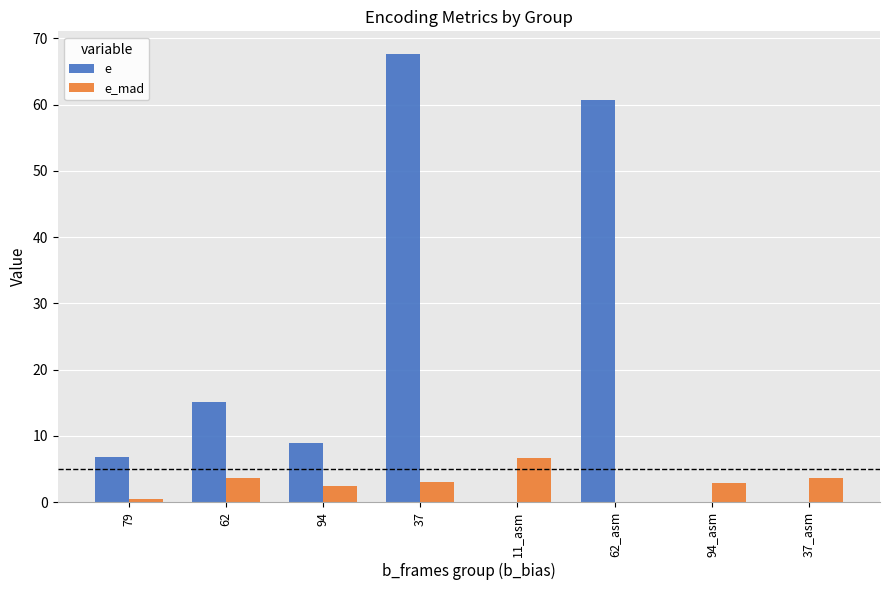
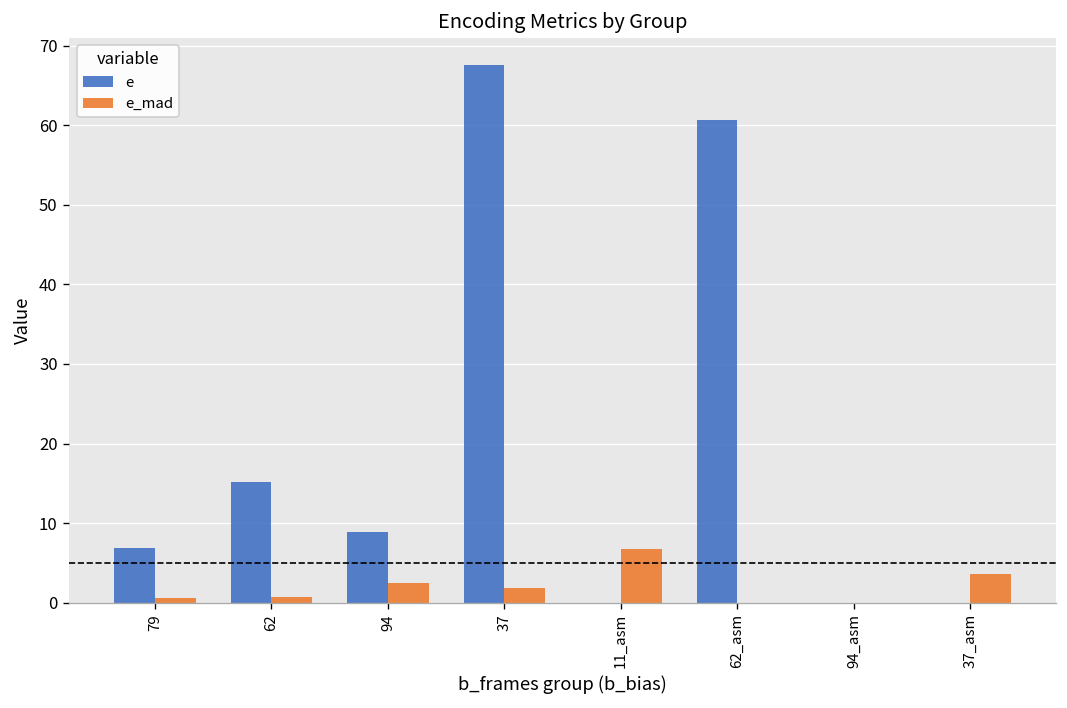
  {
    "e": {
      "79": 7,
      "62": 15,
      "94": 9,
      "37": 68,
      "11_asm": 0,
      "62_asm": 61,
      "94_asm": 0,
      "37_asm": 0
    },
    "e_mad": {
      "79": 1,
-     "62": 4,
+     "62": 1,
      "94": 2,
-     "37": 3,
+     "37": 2,
      "11_asm": 7,
      "62_asm": 0,
-     "94_asm": 3,
+     "94_asm": 0,
      "37_asm": 4
    }
  }
